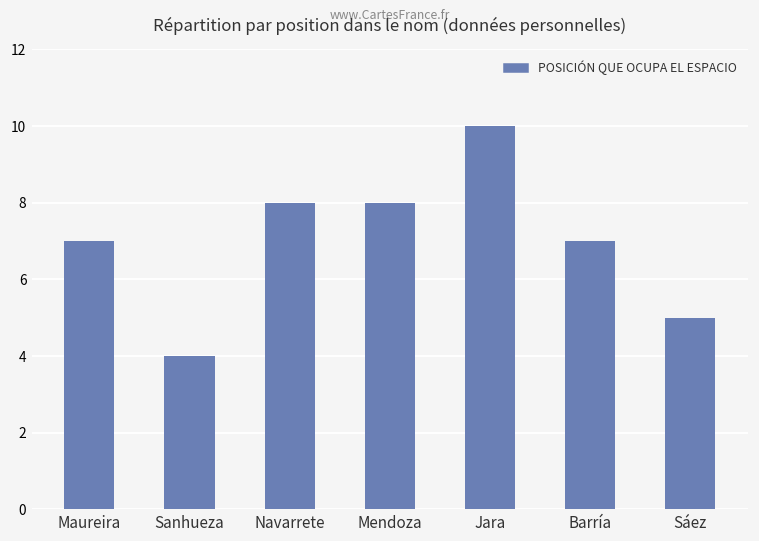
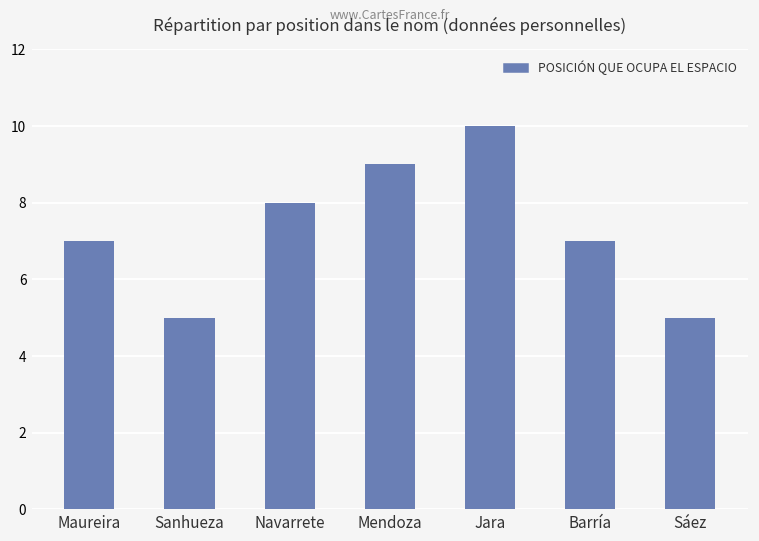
  {
    "Maureira": 7,
-   "Sanhueza": 4,
+   "Sanhueza": 5,
    "Navarrete": 8,
-   "Mendoza": 8,
+   "Mendoza": 9,
    "Jara": 10,
    "Barría": 7,
    "Sáez": 5
  }
